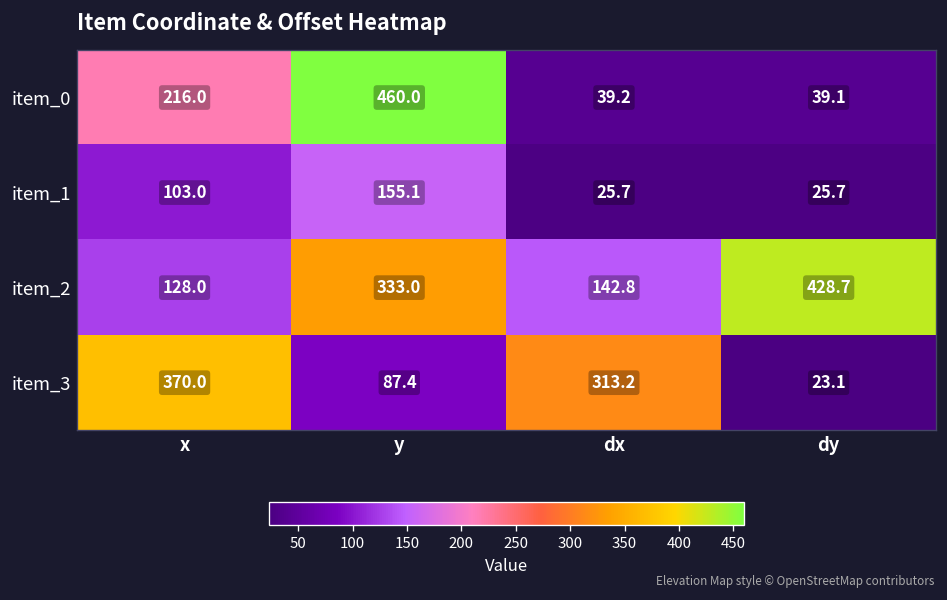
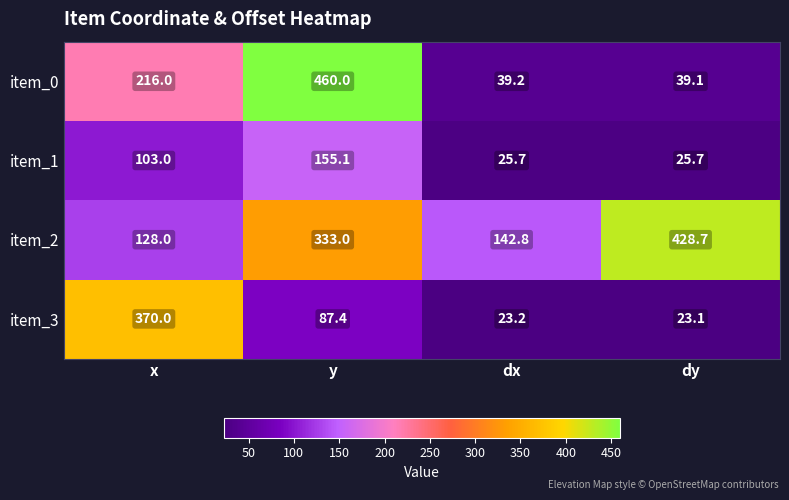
  {
    "item_3": {
-     "dx": 313.2
+     "dx": 23.2
    }
  }
